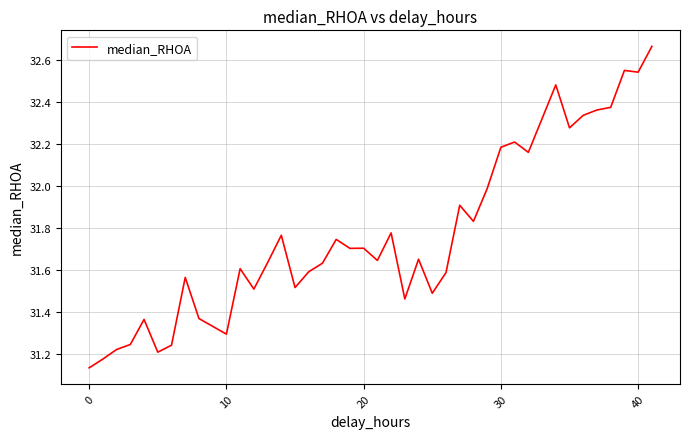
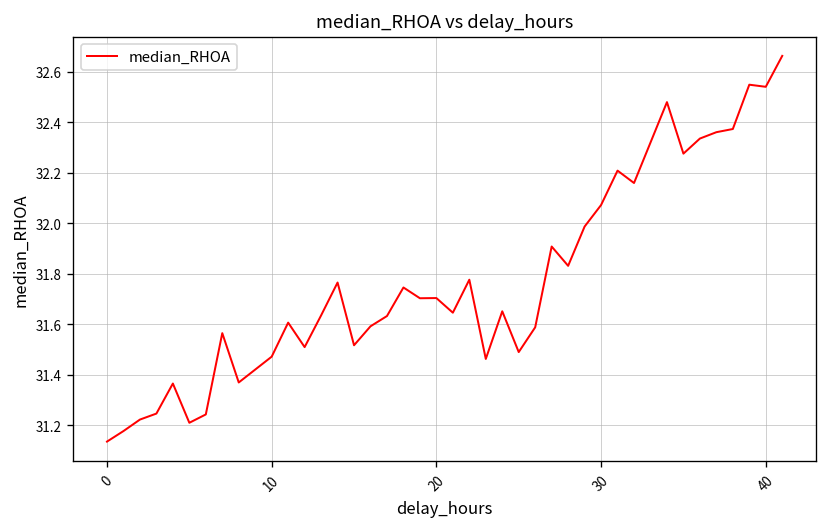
  {
    "0": 31.13,
-   "10": 31.29,
+   "10": 31.47,
    "20": 31.70,
-   "30": 32.18,
+   "30": 32.07,
    "40": 32.54
  }
